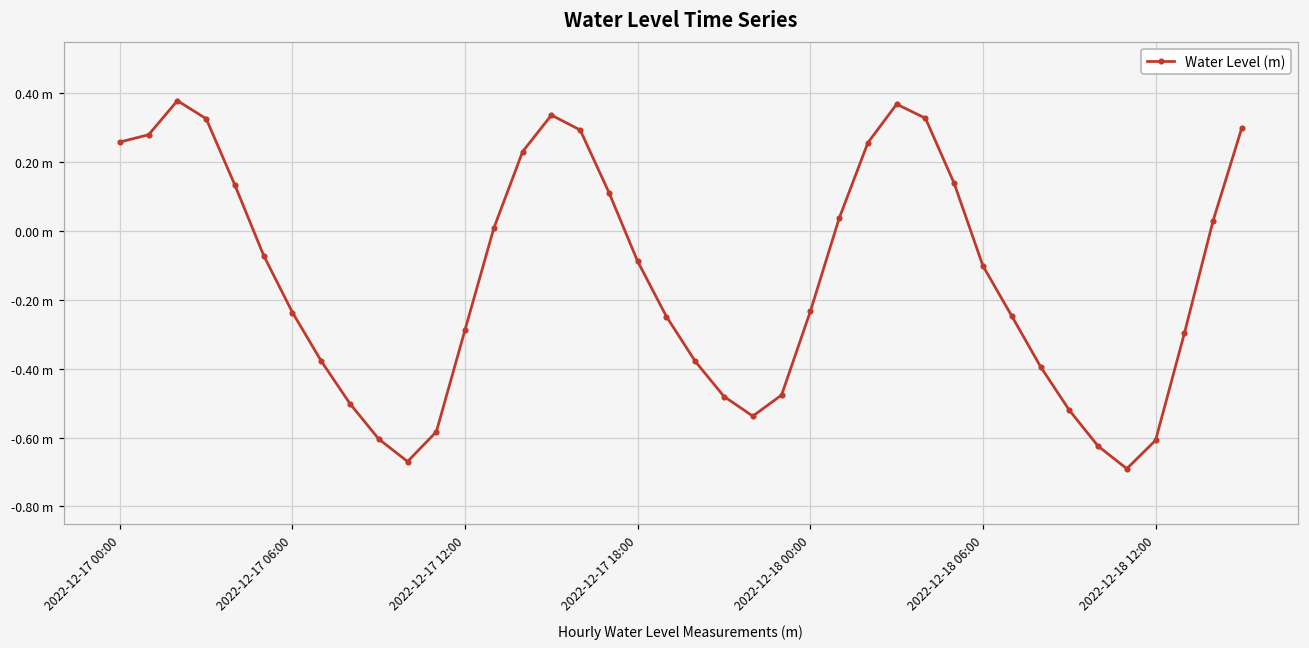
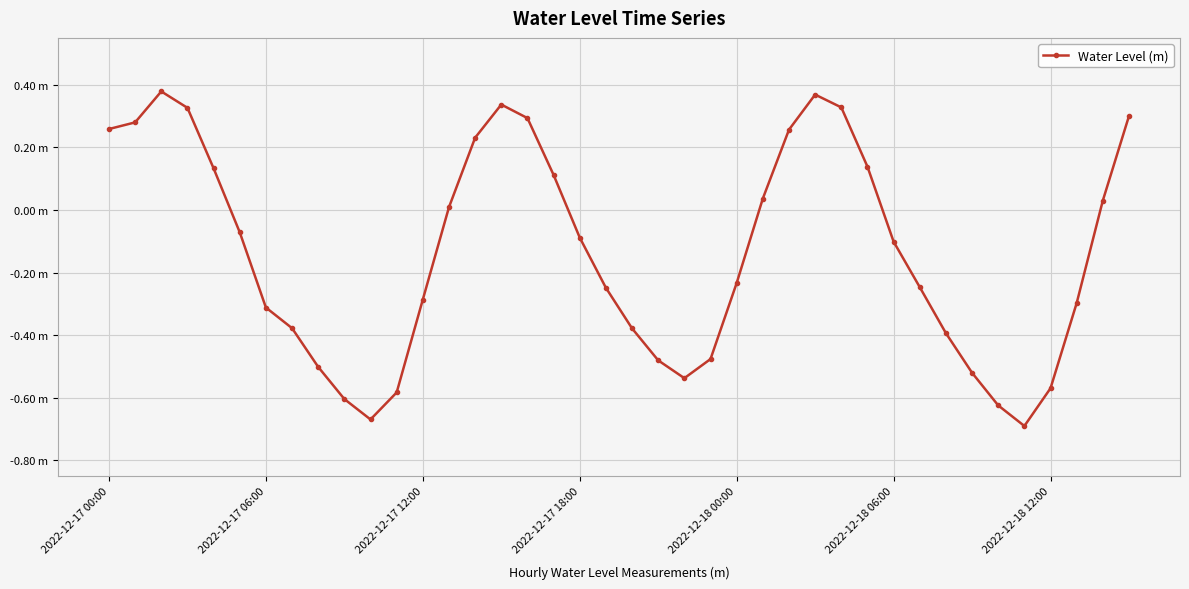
  {
    "2022-12-17 00:00": "0.26 m",
-   "2022-12-17 06:00": "-0.24 m",
+   "2022-12-17 06:00": "-0.31 m",
    "2022-12-17 12:00": "-0.29 m",
    "2022-12-17 18:00": "-0.09 m",
    "2022-12-18 00:00": "-0.23 m",
    "2022-12-18 06:00": "-0.10 m",
-   "2022-12-18 12:00": "-0.61 m"
+   "2022-12-18 12:00": "-0.57 m"
  }
